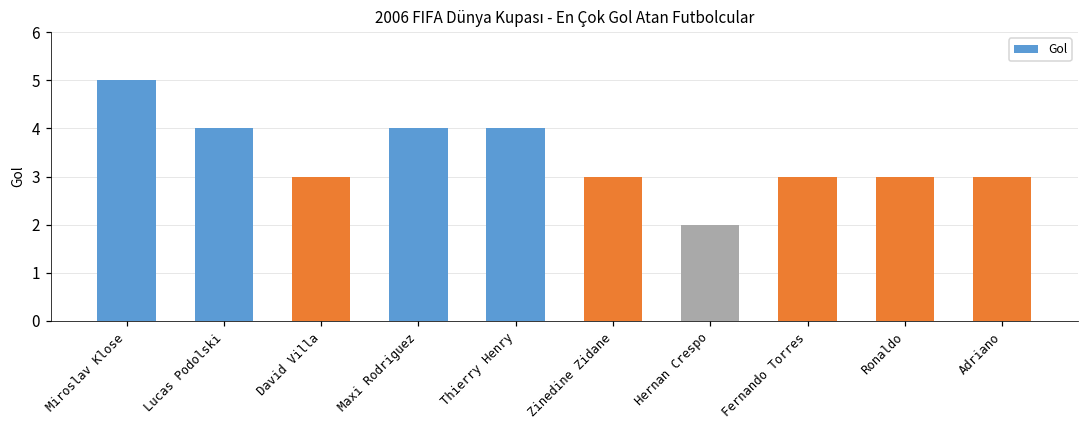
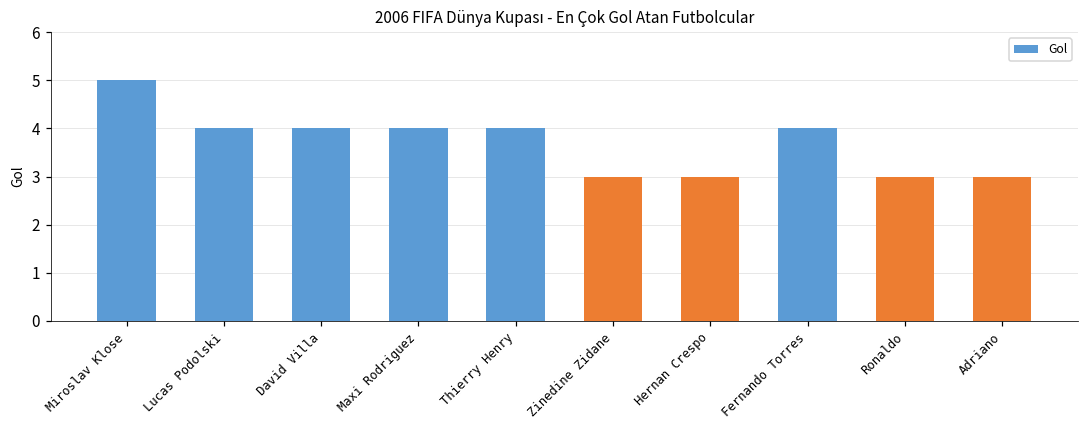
  {
    "Miroslav Klose": 5,
    "Lucas Podolski": 4,
-   "David Villa": 3,
+   "David Villa": 4,
    "Maxi Rodriguez": 4,
    "Thierry Henry": 4,
    "Zinedine Zidane": 3,
-   "Hernan Crespo": 2,
-   "Fernando Torres": 3,
+   "Hernan Crespo": 3,
+   "Fernando Torres": 4,
    "Ronaldo": 3,
    "Adriano": 3
  }
